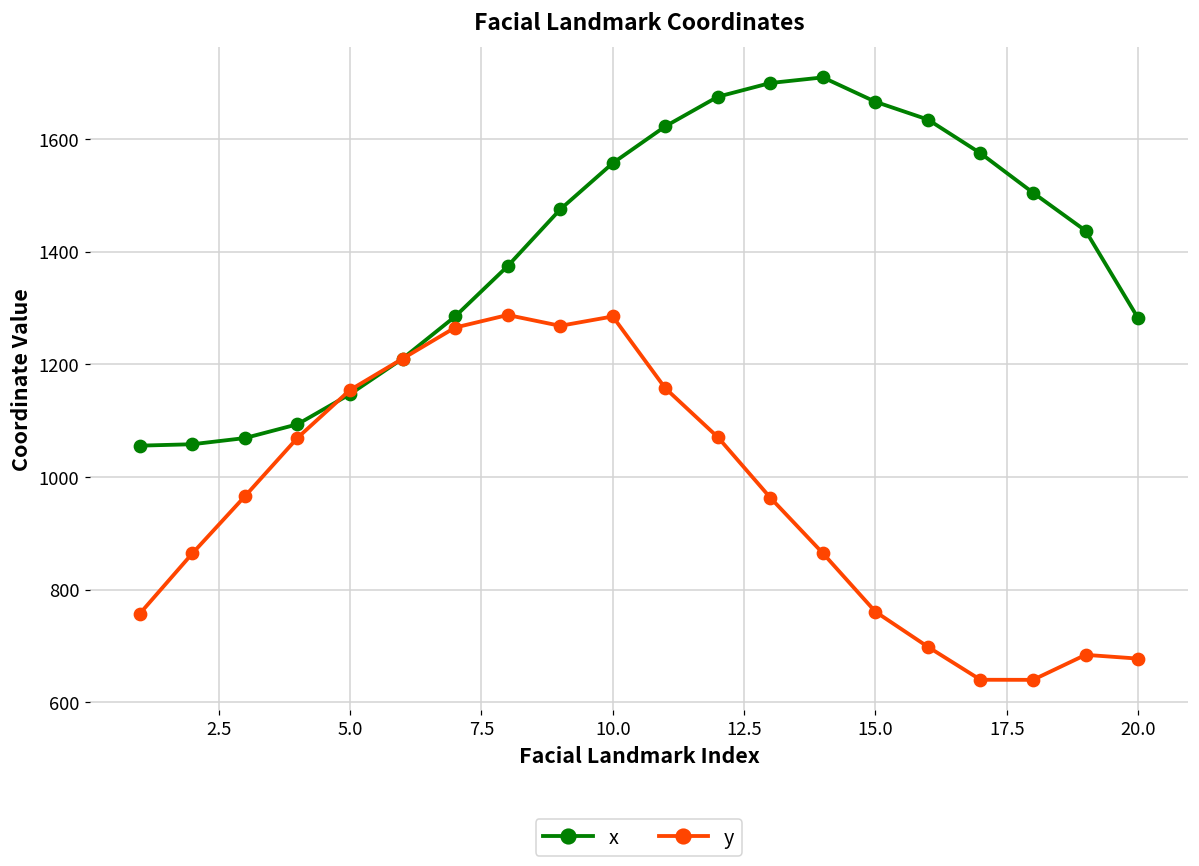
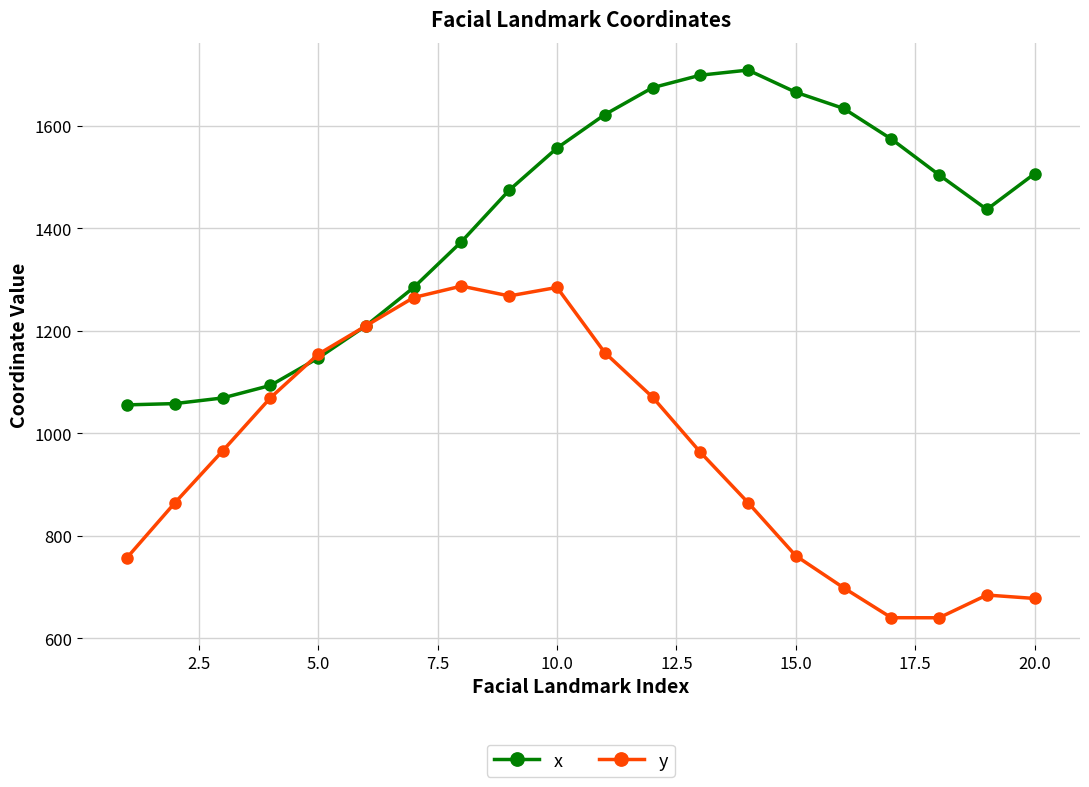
  {
    "x": {
      "5.0": 1150,
      "10.0": 1560,
      "15.0": 1670,
-     "20.0": 1280
+     "20.0": 1510
    },
    "y": {
      "5.0": 1150,
      "10.0": 1280,
      "15.0": 760,
      "20.0": 680
    }
  }
